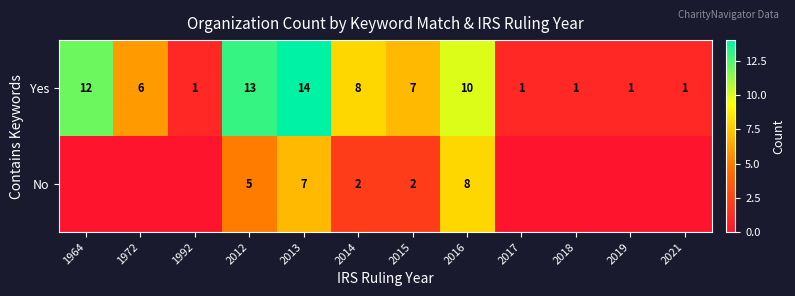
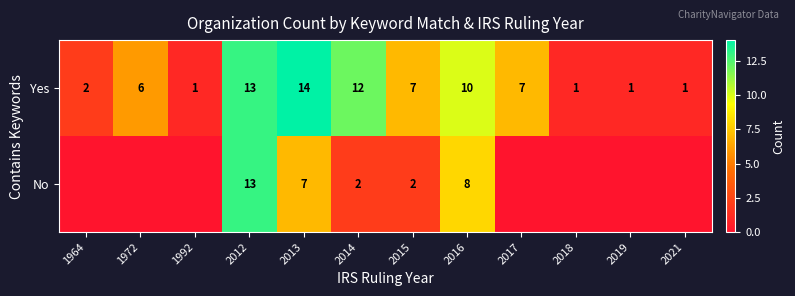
  {
    "Yes": {
-     "1964": 12,
+     "1964": 2,
      "1972": 6,
      "1992": 1,
      "2012": 13,
      "2013": 14,
-     "2014": 8,
+     "2014": 12,
      "2015": 7,
      "2016": 10,
-     "2017": 1,
+     "2017": 7,
      "2018": 1,
      "2019": 1,
      "2021": 1
    },
    "No": {
-     "2012": 5,
+     "2012": 13,
      "2013": 7,
      "2014": 2,
      "2015": 2,
      "2016": 8
    }
  }
